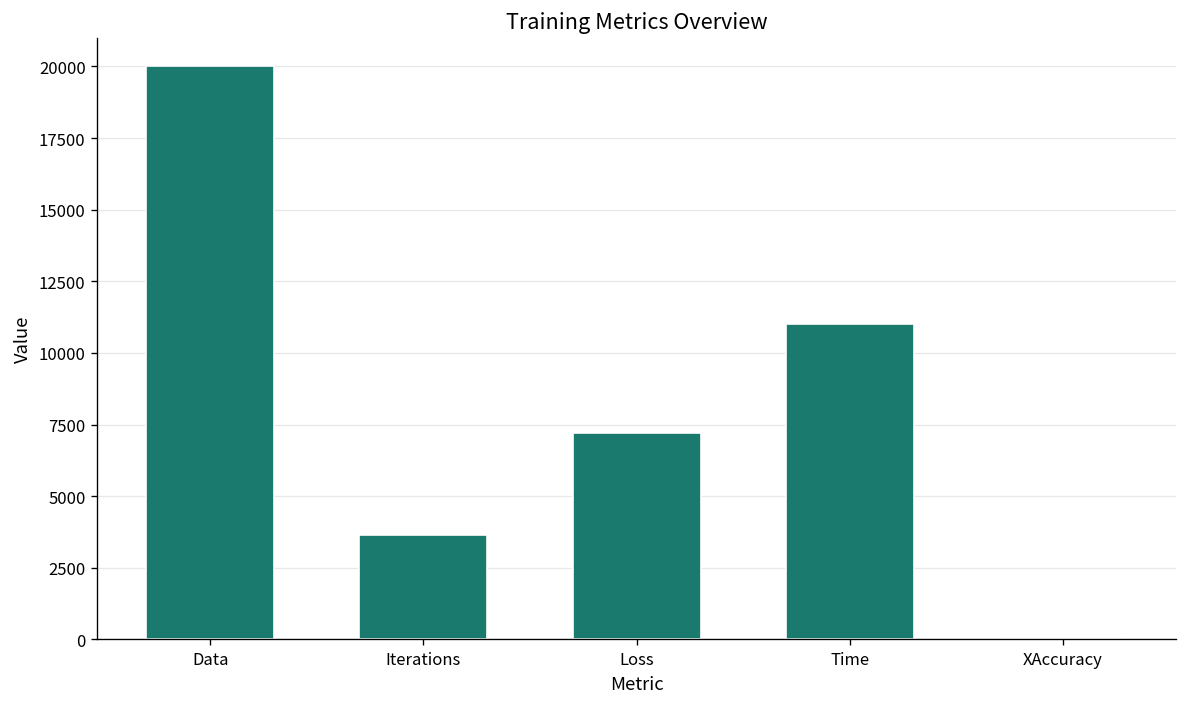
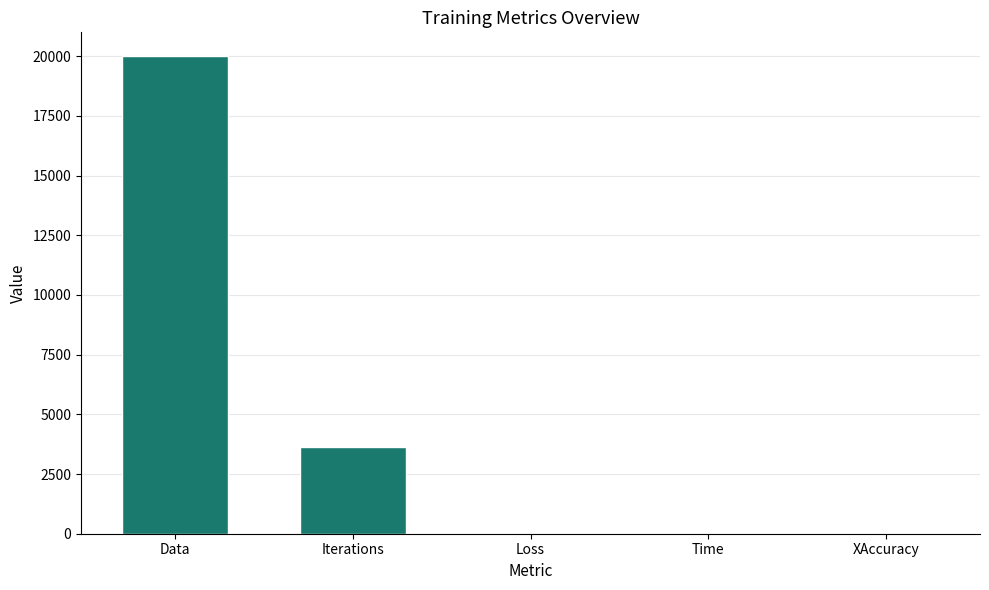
  {
    "Data": 20000,
    "Iterations": 3600,
-   "Loss": 7200,
-   "Time": 11000
+   "Loss": 0,
+   "Time": 0
  }
